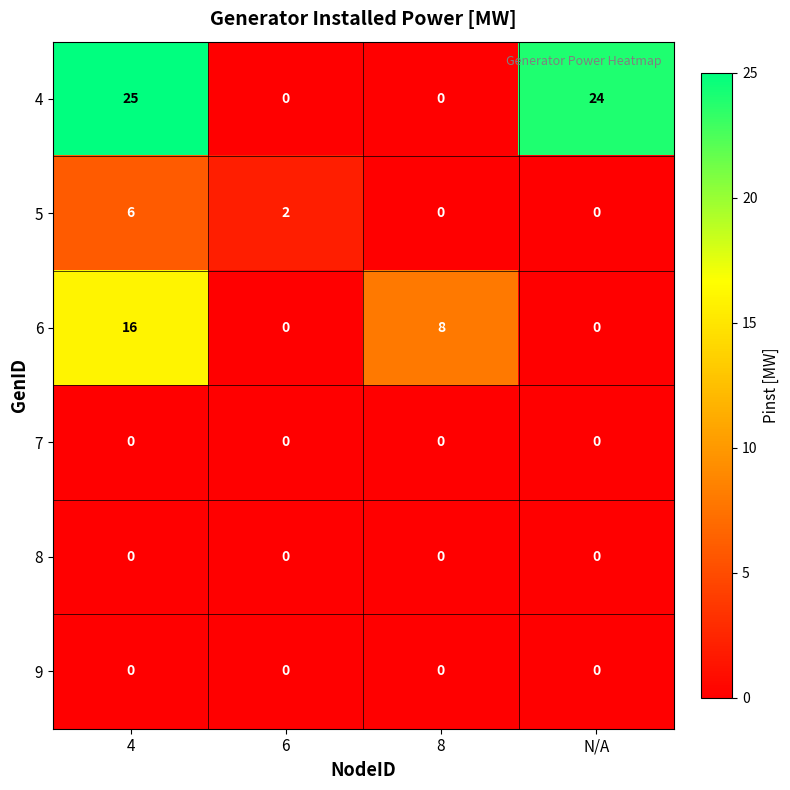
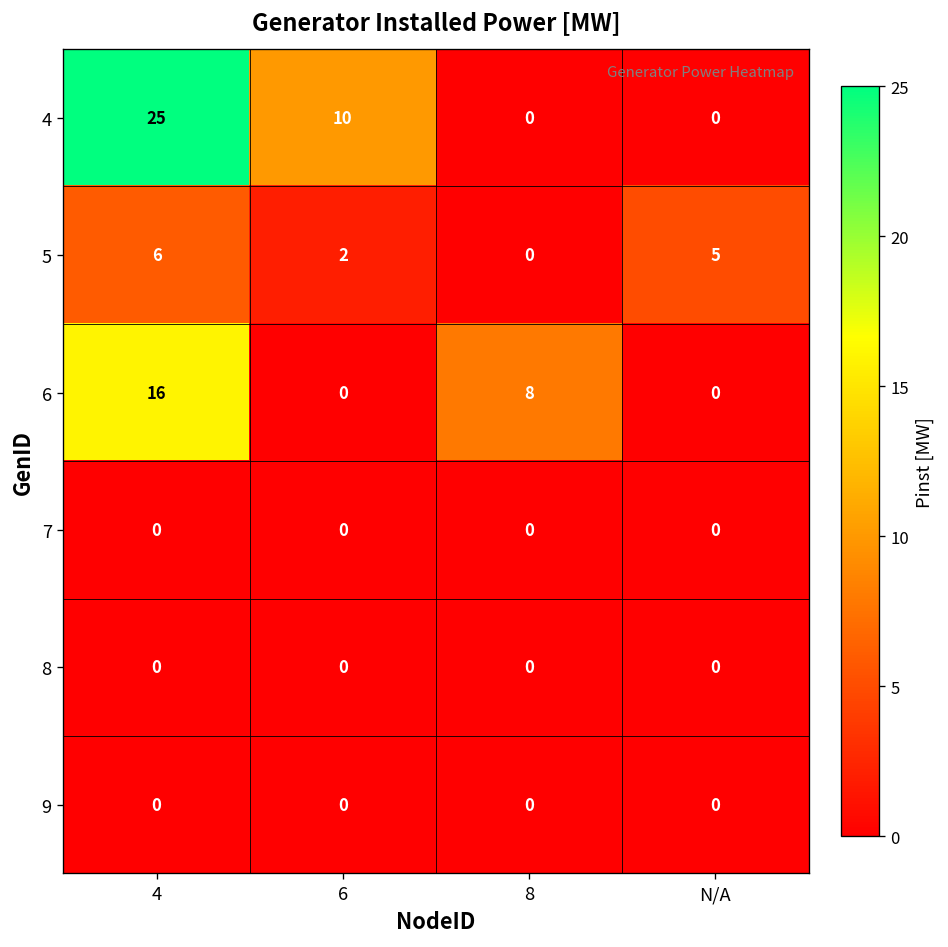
  {
    "4": {
      "4": 25,
-     "6": 0,
+     "6": 10,
      "8": 0,
-     "N/A": 24
+     "N/A": 0
    },
    "5": {
      "4": 6,
      "6": 2,
      "8": 0,
-     "N/A": 0
+     "N/A": 5
    },
    "6": {
      "4": 16,
      "6": 0,
      "8": 8,
      "N/A": 0
    },
    "7": {
      "4": 0,
      "6": 0,
      "8": 0,
      "N/A": 0
    },
    "8": {
      "4": 0,
      "6": 0,
      "8": 0,
      "N/A": 0
    },
    "9": {
      "4": 0,
      "6": 0,
      "8": 0,
      "N/A": 0
    }
  }
